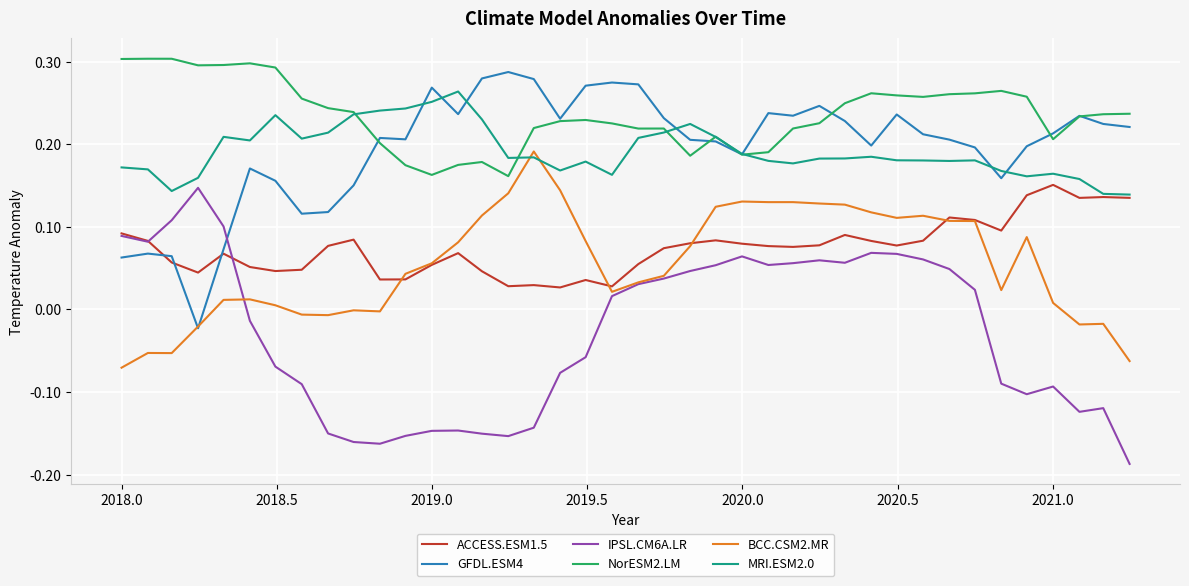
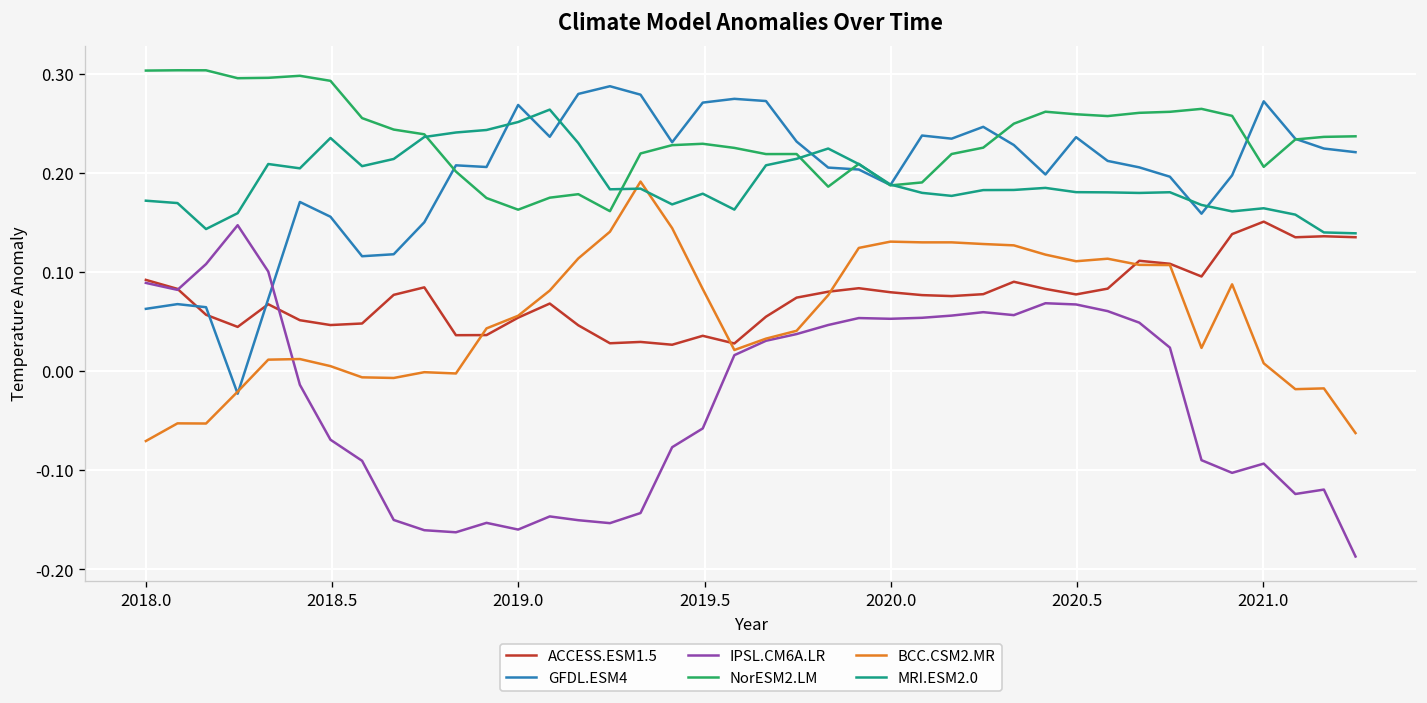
  {
    "ACCESS.ESM1.5": {
      "2020.0": 0.08,
      "2021.0": 0.15
    },
    "GFDL.ESM4": {
      "2018.0": 0.06,
      "2019.0": 0.27,
-     "2021.0": 0.21
+     "2021.0": 0.27
    },
    "IPSL.CM6A.LR": {
-     "2019.0": -0.15,
-     "2020.0": 0.06,
+     "2019.0": -0.16,
+     "2020.0": 0.05,
      "2021.0": -0.09
    },
    "BCC.CSM2.MR": {
      "2018.0": -0.07,
      "2020.0": 0.13,
      "2021.0": 0.01
    }
  }
